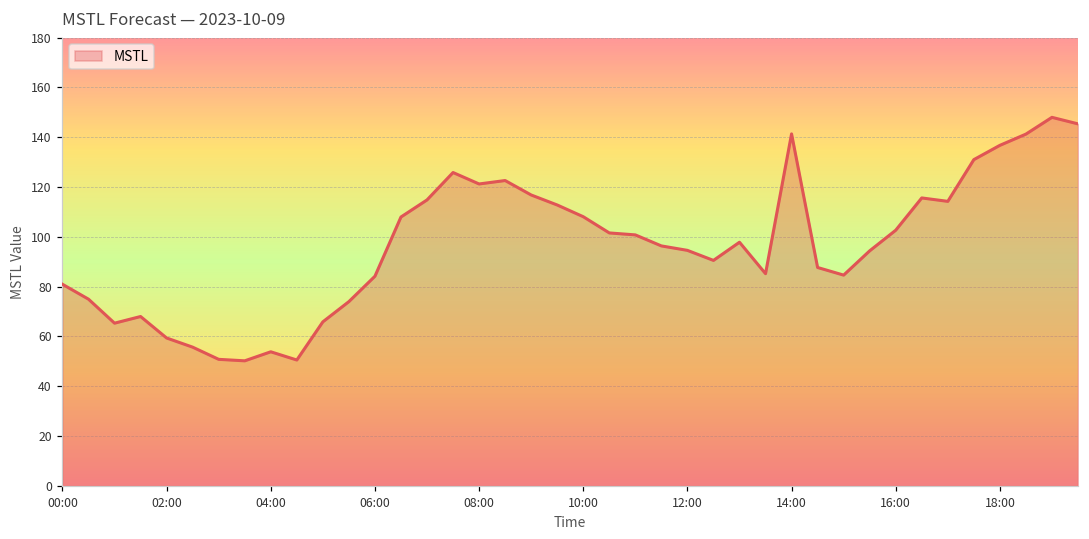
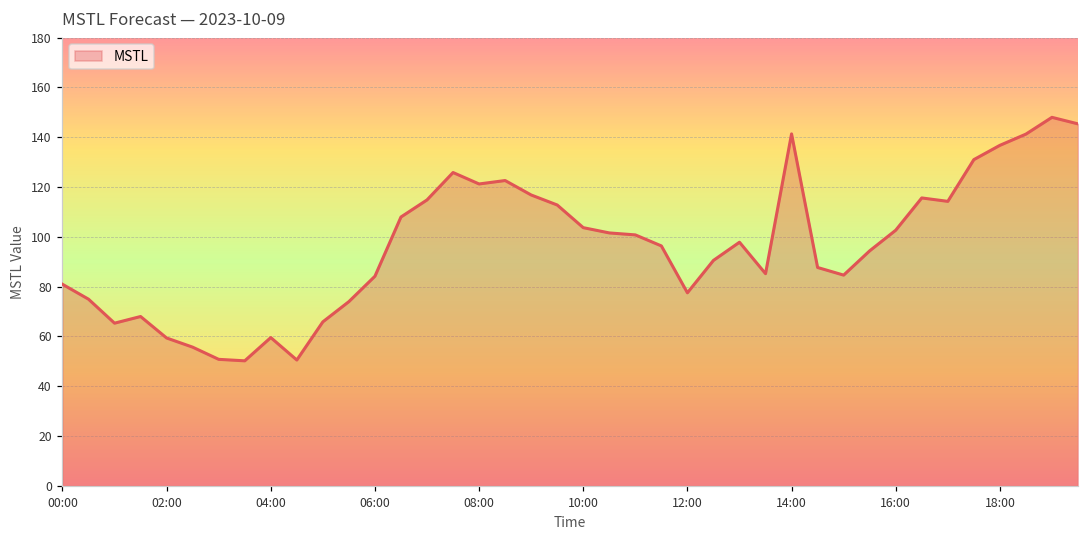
  {
    "00:00": 81,
    "02:00": 59,
-   "04:00": 54,
+   "04:00": 60,
    "06:00": 84,
    "08:00": 121,
-   "10:00": 108,
-   "12:00": 95,
+   "10:00": 104,
+   "12:00": 78,
    "14:00": 141,
    "16:00": 103,
    "18:00": 137
  }
